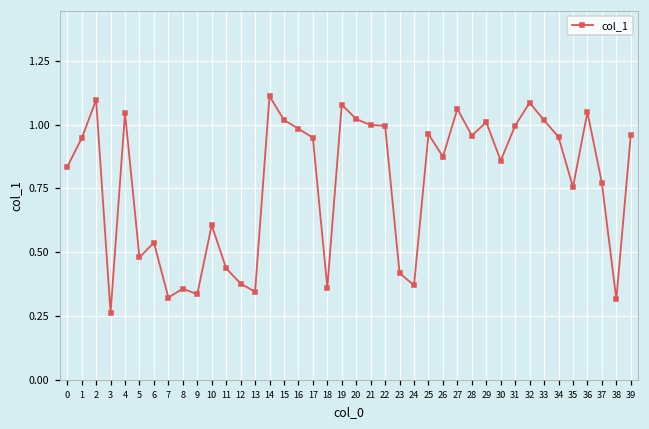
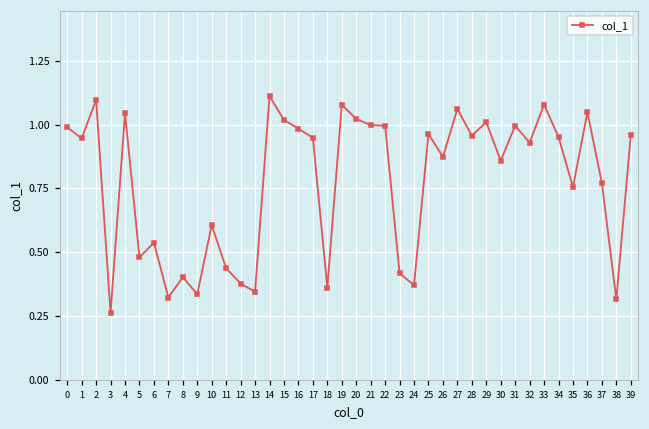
  {
-   "0": 0.83,
+   "0": 0.99,
    "1": 0.95,
    "2": 1.10,
    "3": 0.26,
    "4": 1.05,
    "5": 0.48,
    "6": 0.54,
    "7": 0.32,
-   "8": 0.36,
+   "8": 0.40,
    "9": 0.34,
    "10": 0.61,
    "11": 0.44,
    "12": 0.38,
    "13": 0.35,
    "14": 1.11,
    "15": 1.02,
    "16": 0.98,
    "17": 0.95,
    "18": 0.36,
    "19": 1.08,
    "20": 1.02,
    "21": 1.00,
    "22": 1.00,
    "23": 0.42,
    "24": 0.37,
    "25": 0.96,
    "26": 0.87,
    "27": 1.06,
    "28": 0.96,
    "29": 1.01,
    "30": 0.86,
    "31": 1.00,
-   "32": 1.09,
-   "33": 1.02,
+   "32": 0.93,
+   "33": 1.08,
    "34": 0.95,
    "35": 0.76,
    "36": 1.05,
    "37": 0.77,
    "38": 0.32,
    "39": 0.96
  }
